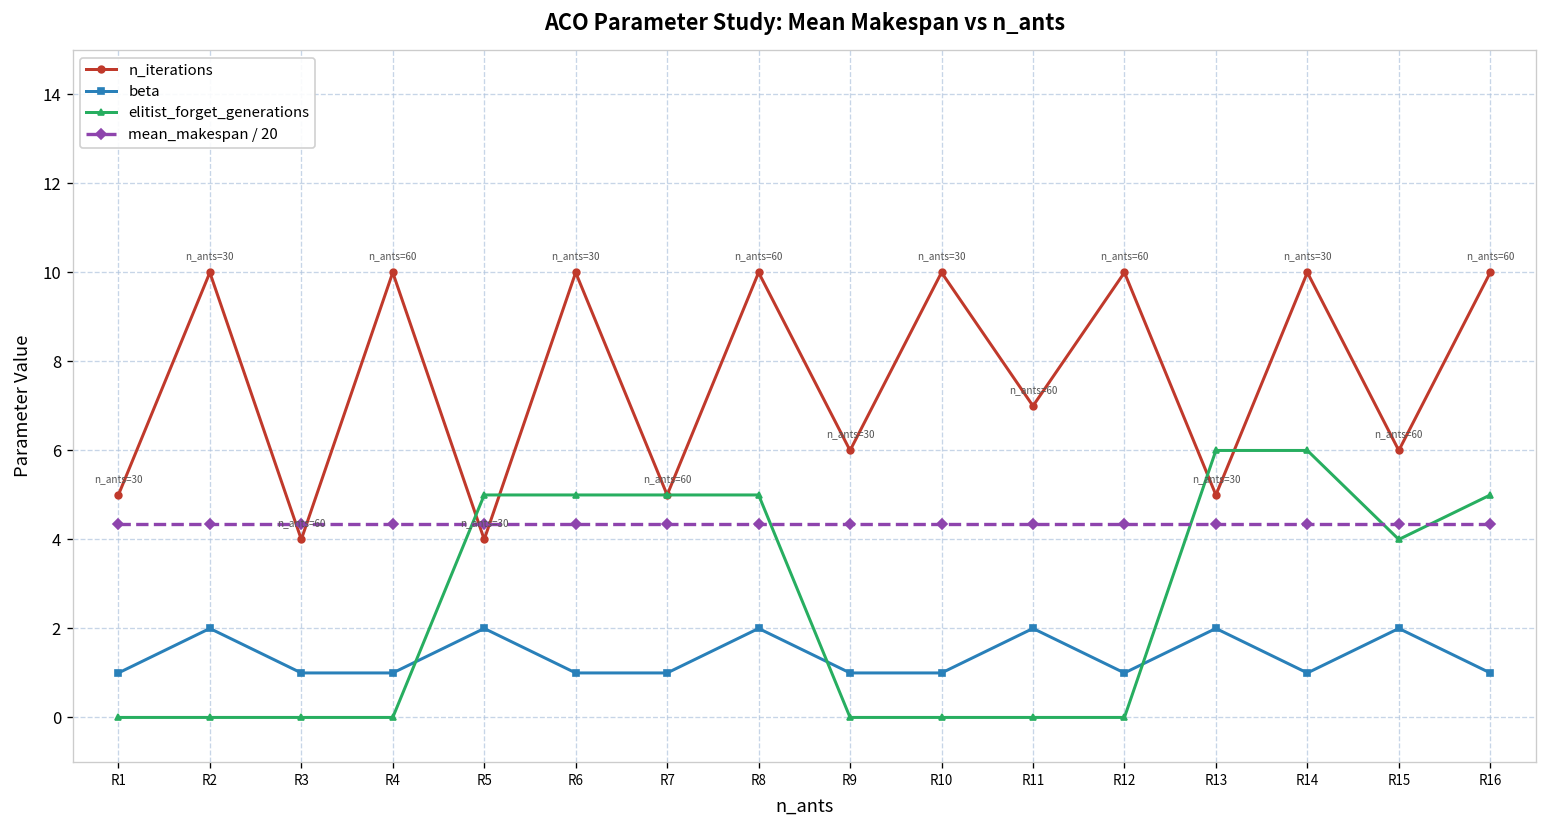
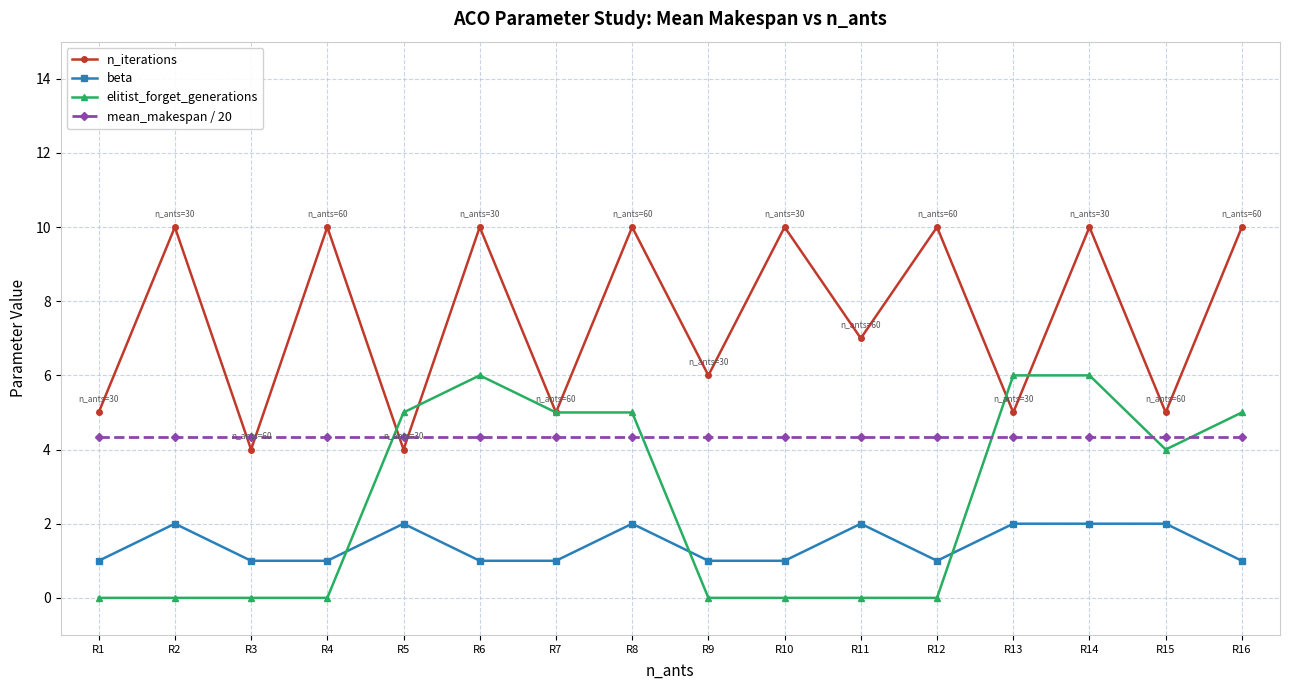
  {
    "n_iterations": {
      "R3": 4,
      "R5": 4,
-     "R15": 6
+     "R15": 5
    },
    "beta": {
      "R1": 1,
      "R2": 2,
      "R3": 1,
      "R4": 1,
      "R5": 2,
      "R6": 1,
      "R7": 1,
      "R8": 2,
      "R9": 1,
      "R10": 1,
      "R11": 2,
      "R12": 1,
      "R13": 2,
-     "R14": 1,
+     "R14": 2,
      "R15": 2,
      "R16": 1
    },
    "elitist_forget_generations": {
      "R1": 0,
      "R2": 0,
      "R3": 0,
      "R4": 0,
      "R5": 5,
-     "R6": 5,
+     "R6": 6,
      "R8": 5,
      "R9": 0,
      "R10": 0,
      "R11": 0,
      "R12": 0,
      "R13": 6,
      "R14": 6,
      "R15": 4,
      "R16": 5
    },
    "mean_makespan / 20": {
      "R1": 4.4,
      "R2": 4.4,
      "R4": 4.4,
      "R6": 4.4,
      "R7": 4.4,
      "R8": 4.4,
      "R9": 4.4,
      "R10": 4.4,
      "R11": 4.4,
      "R12": 4.4,
      "R13": 4.4,
      "R14": 4.4,
      "R15": 4.4,
      "R16": 4.4
    }
  }
